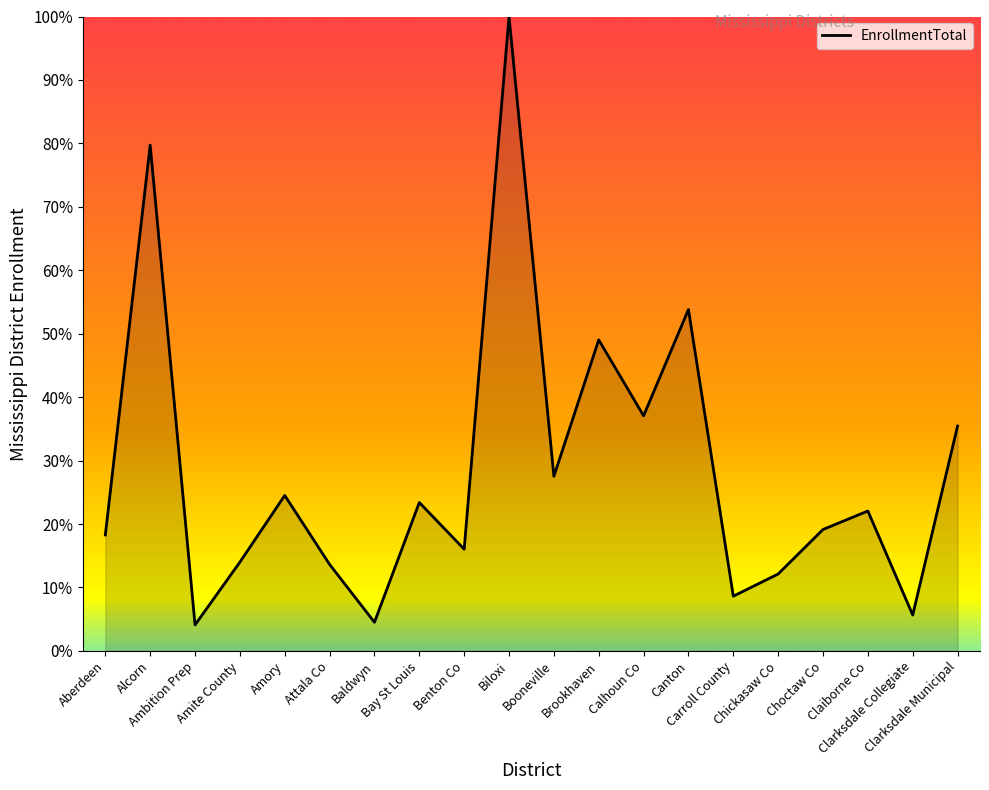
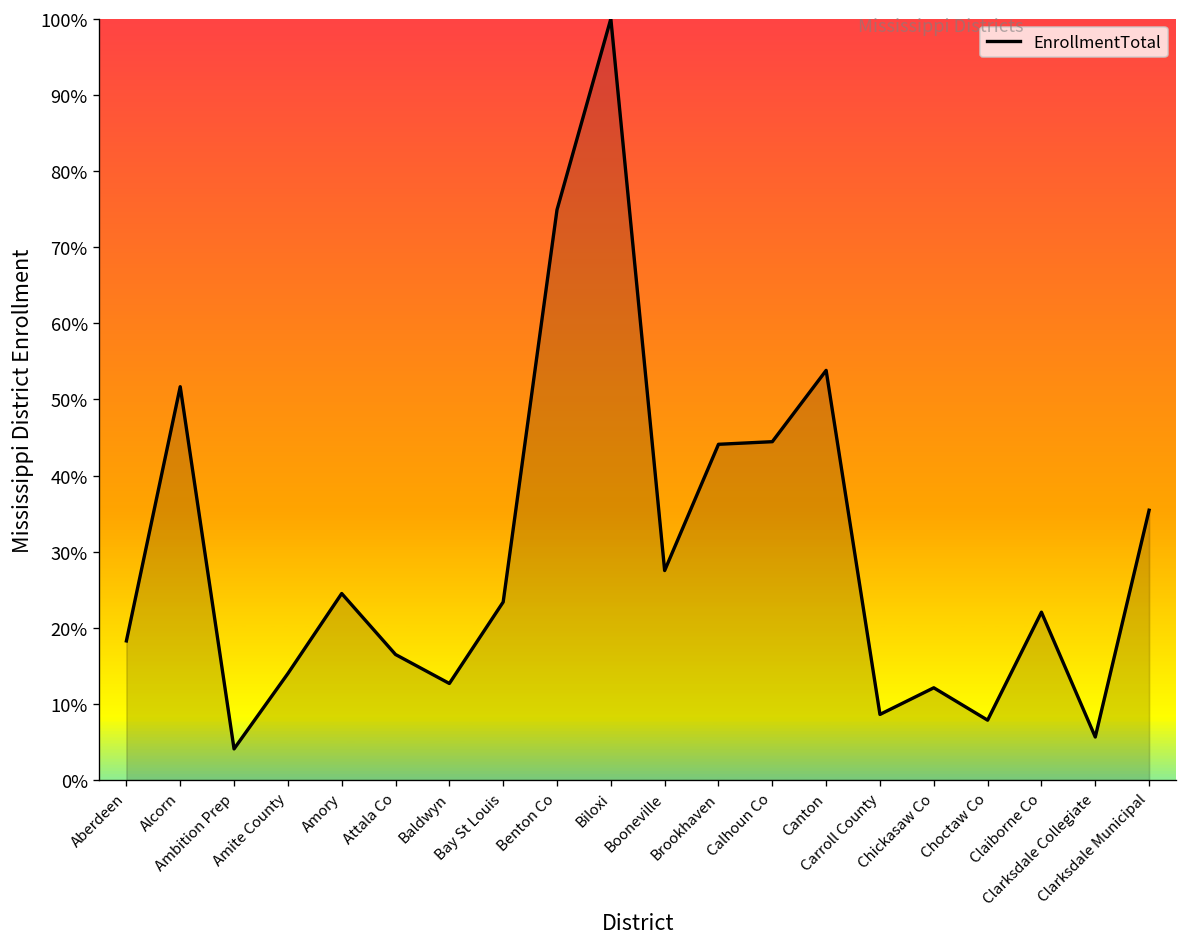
  {
    "Aberdeen": "18%",
-   "Alcorn": "80%",
+   "Alcorn": "52%",
    "Ambition Prep": "4%",
    "Amite County": "14%",
    "Amory": "25%",
-   "Attala Co": "14%",
-   "Baldwyn": "5%",
+   "Attala Co": "16%",
+   "Baldwyn": "13%",
    "Bay St Louis": "23%",
-   "Benton Co": "16%",
+   "Benton Co": "75%",
    "Biloxi": "100%",
    "Booneville": "28%",
-   "Brookhaven": "49%",
-   "Calhoun Co": "37%",
+   "Brookhaven": "44%",
+   "Calhoun Co": "44%",
    "Canton": "54%",
    "Carroll County": "9%",
    "Chickasaw Co": "12%",
-   "Choctaw Co": "19%",
+   "Choctaw Co": "8%",
    "Claiborne Co": "22%",
    "Clarksdale Collegiate": "6%",
    "Clarksdale Municipal": "35%"
  }
